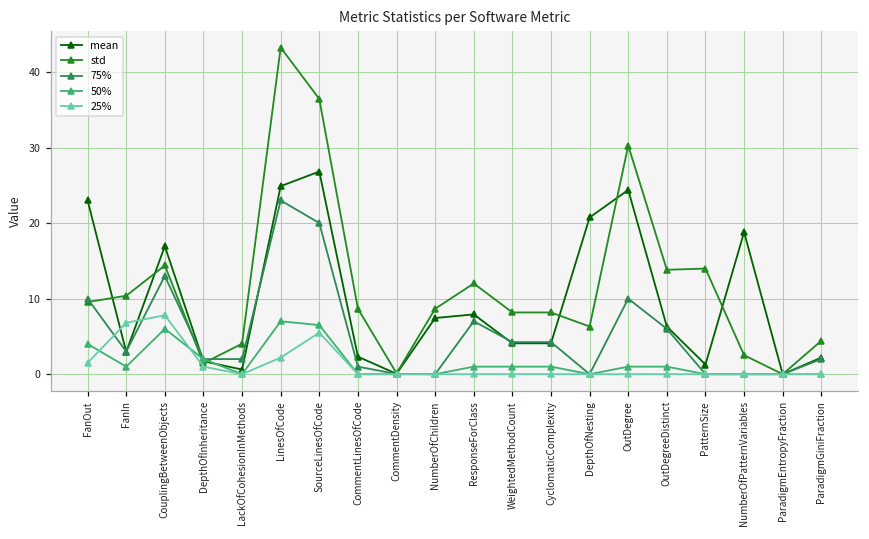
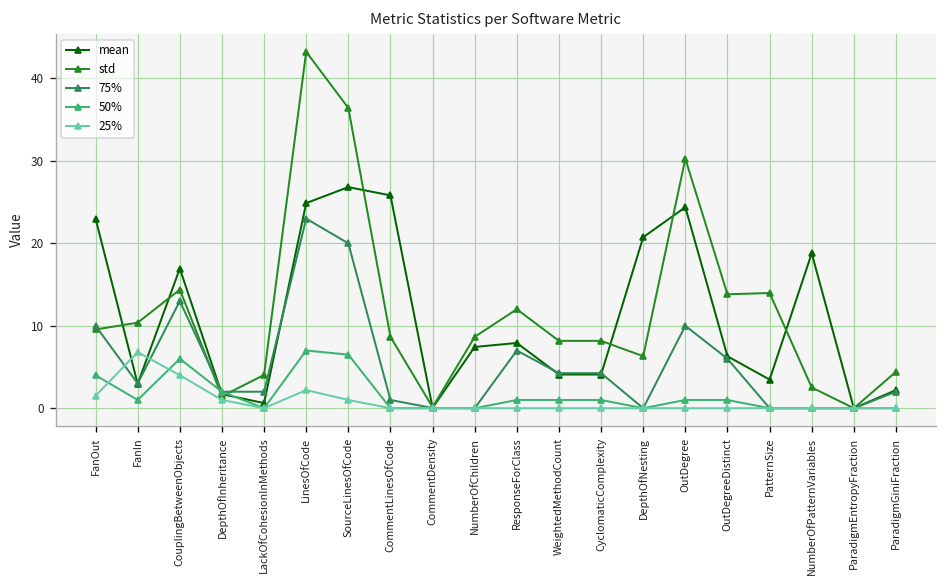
  {
    "mean": {
      "FanOut": 23,
      "CouplingBetweenObjects": 17,
      "LackOfCohesionInMethods": 1,
      "LinesOfCode": 25,
      "SourceLinesOfCode": 27,
-     "CommentLinesOfCode": 2,
+     "CommentLinesOfCode": 26,
      "NumberOfChildren": 7,
      "ResponseForClass": 8,
      "DepthOfNesting": 21,
      "OutDegree": 24,
-     "PatternSize": 1,
+     "PatternSize": 3,
      "NumberOfPatternVariables": 19
    },
    "25%": {
      "FanOut": 2,
      "FanIn": 7,
-     "CouplingBetweenObjects": 8,
+     "CouplingBetweenObjects": 4,
      "DepthOfInheritance": 1,
      "LinesOfCode": 2,
-     "SourceLinesOfCode": 6,
+     "SourceLinesOfCode": 1,
      "ResponseForClass": 0,
      "WeightedMethodCount": 0,
      "CyclomaticComplexity": 0,
      "OutDegree": 0,
      "OutDegreeDistinct": 0
    }
  }
